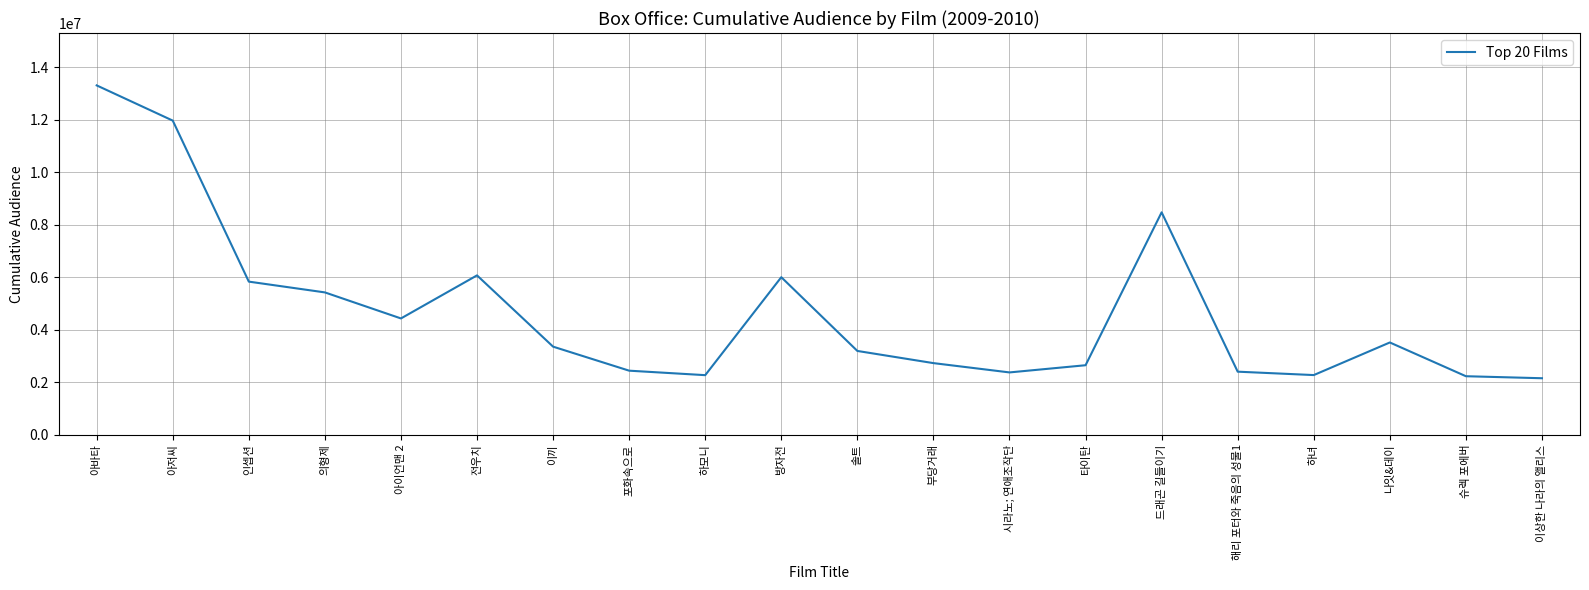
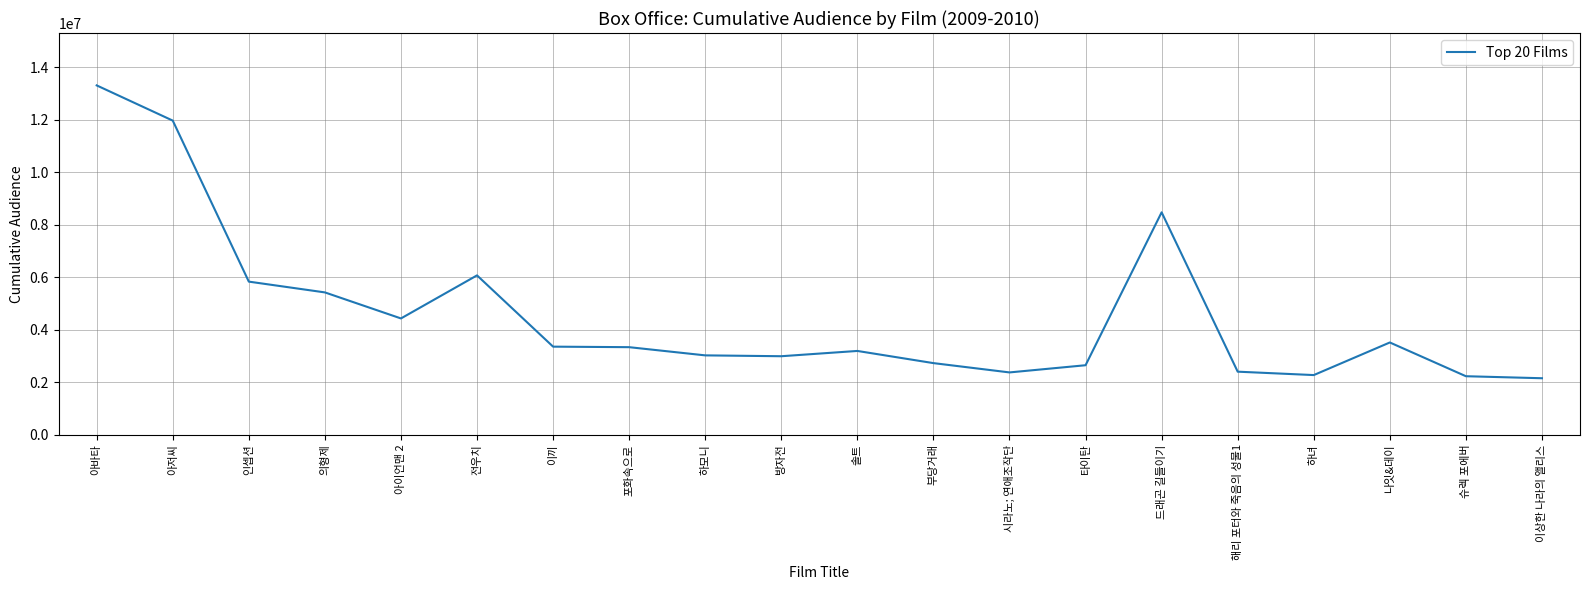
  {
    "아바타": 13300000,
    "아저씨": 12000000,
    "인셉션": 5800000,
    "의형제": 5400000,
    "아이언맨 2": 4400000,
    "전우치": 6100000,
    "이끼": 3400000,
-   "포화속으로": 2400000,
-   "하모니": 2300000,
-   "방자전": 6000000,
+   "포화속으로": 3300000,
+   "하모니": 3000000,
+   "방자전": 3000000,
    "솔트": 3200000,
    "부당거래": 2700000,
    "시라노; 연애조작단": 2400000,
    "타이탄": 2600000,
    "드래곤 길들이기": 8500000,
    "해리 포터와 죽음의 성물1": 2400000,
    "하녀": 2300000,
    "나잇&데이": 3500000,
    "슈렉 포에버": 2200000,
    "이상한 나라의 앨리스": 2100000
  }
